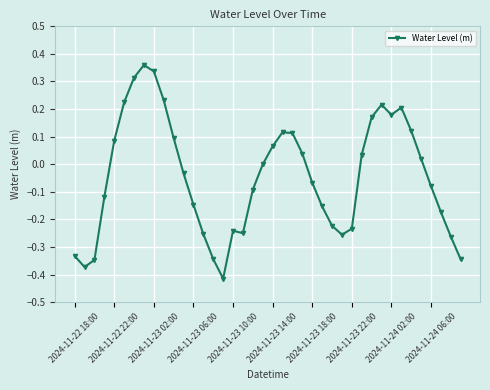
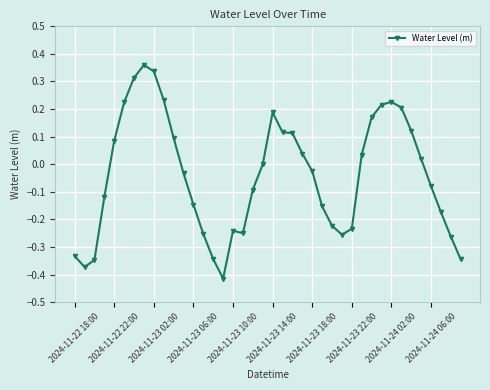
  {
    "2024-11-22 18:00": -0.33,
    "2024-11-22 22:00": 0.09,
    "2024-11-23 02:00": 0.34,
    "2024-11-23 06:00": -0.15,
    "2024-11-23 10:00": -0.24,
-   "2024-11-23 14:00": 0.06,
-   "2024-11-23 18:00": -0.07,
+   "2024-11-23 14:00": 0.19,
+   "2024-11-23 18:00": -0.02,
    "2024-11-23 22:00": -0.23,
-   "2024-11-24 02:00": 0.18,
+   "2024-11-24 02:00": 0.23,
    "2024-11-24 06:00": -0.08
  }
